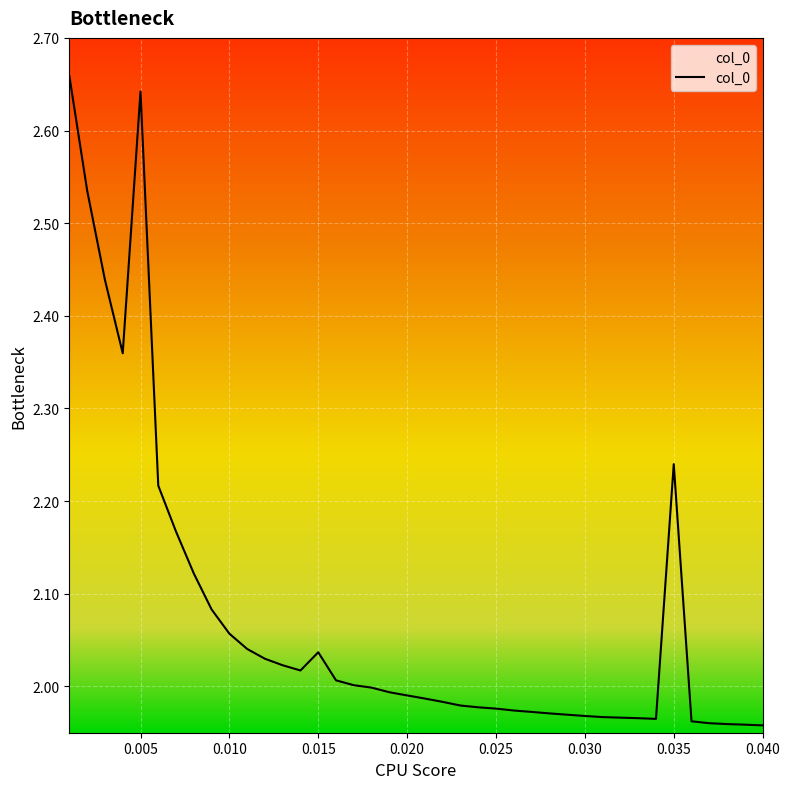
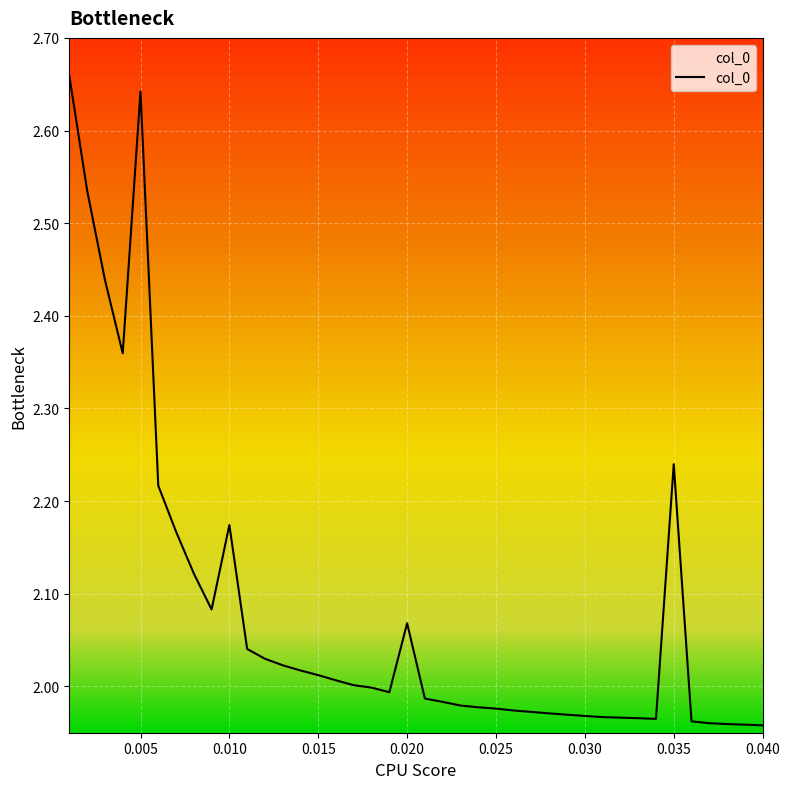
  {
    "0.005": 2.64,
-   "0.010": 2.06,
-   "0.015": 2.04,
-   "0.020": 1.99,
+   "0.010": 2.17,
+   "0.015": 2.01,
+   "0.020": 2.07,
    "0.025": 1.98,
    "0.030": 1.97,
    "0.035": 2.24,
    "0.040": 1.96
  }
